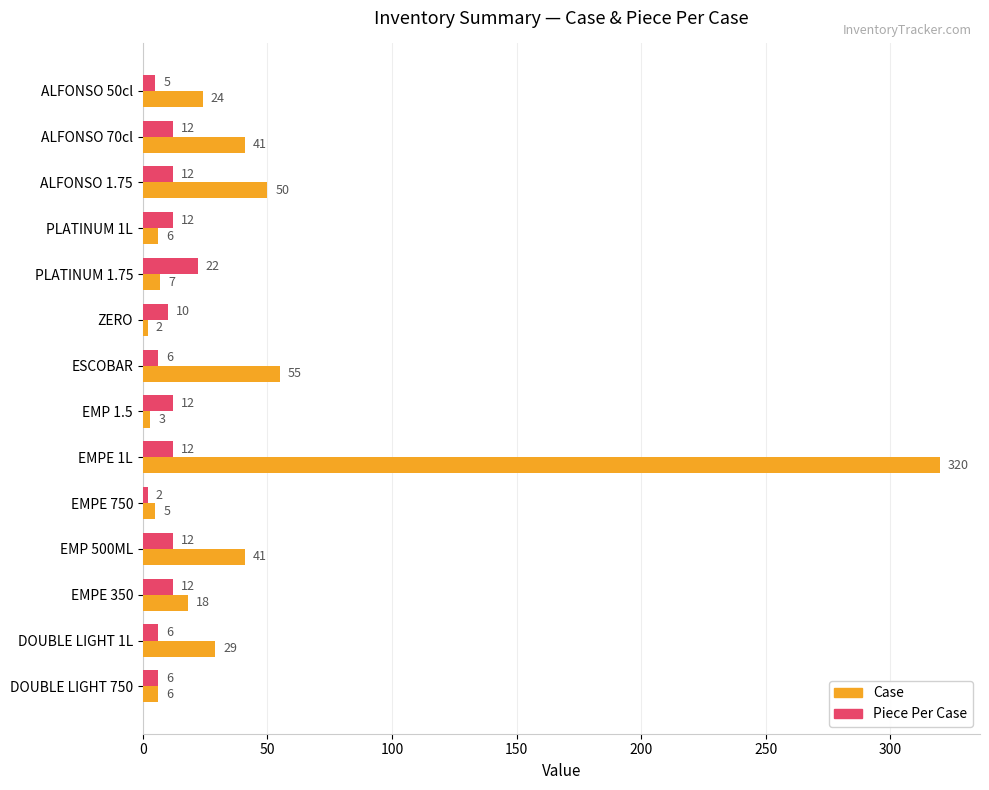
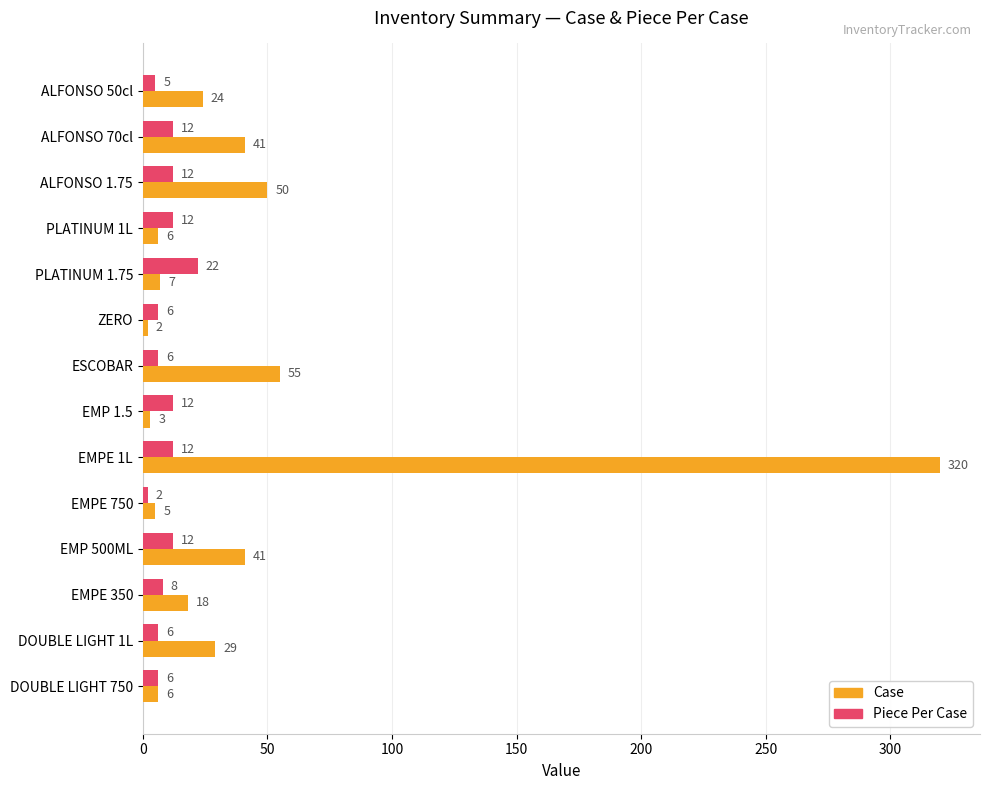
  {
    "Case": {
      "ALFONSO 50cl": 24,
      "ALFONSO 70cl": 41,
      "ALFONSO 1.75": 50,
      "PLATINUM 1L": 6,
      "PLATINUM 1.75": 7,
      "ZERO": 2,
      "ESCOBAR": 55,
      "EMP 1.5": 3,
      "EMPE 1L": 320,
      "EMPE 750": 5,
      "EMP 500ML": 41,
      "EMPE 350": 18,
      "DOUBLE LIGHT 1L": 29,
      "DOUBLE LIGHT 750": 6
    },
    "Piece Per Case": {
      "ALFONSO 50cl": 5,
      "ALFONSO 70cl": 12,
      "ALFONSO 1.75": 12,
      "PLATINUM 1L": 12,
      "PLATINUM 1.75": 22,
-     "ZERO": 10,
+     "ZERO": 6,
      "ESCOBAR": 6,
      "EMP 1.5": 12,
      "EMPE 1L": 12,
      "EMPE 750": 2,
      "EMP 500ML": 12,
-     "EMPE 350": 12,
+     "EMPE 350": 8,
      "DOUBLE LIGHT 1L": 6,
      "DOUBLE LIGHT 750": 6
    }
  }
